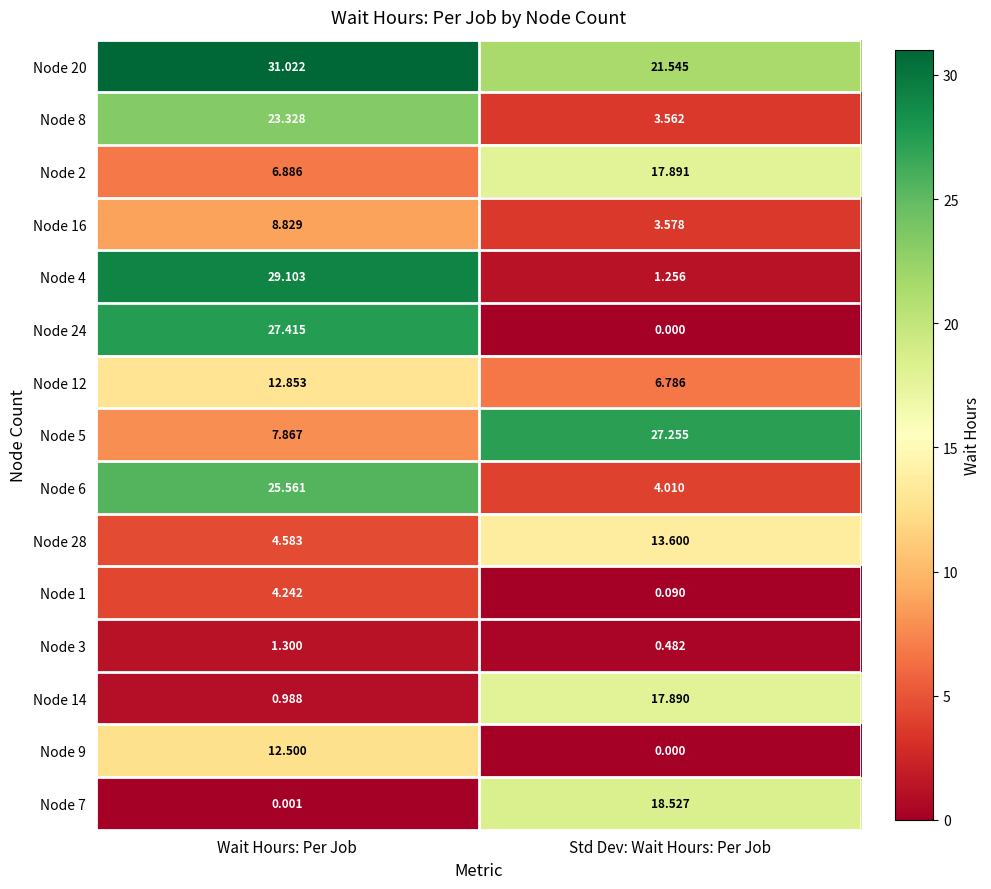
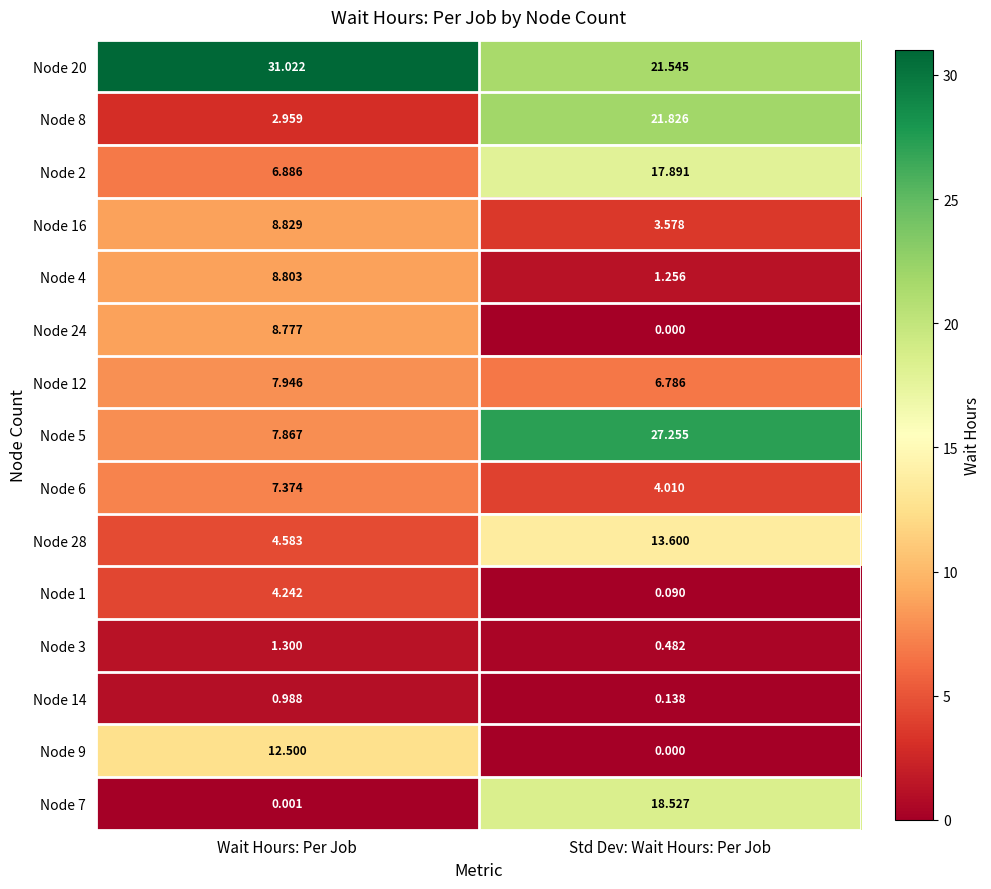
  {
    "Node 20": {
      "Wait Hours: Per Job": 31.022,
      "Std Dev: Wait Hours: Per Job": 21.545
    },
    "Node 8": {
-     "Wait Hours: Per Job": 23.328,
-     "Std Dev: Wait Hours: Per Job": 3.562
+     "Wait Hours: Per Job": 2.959,
+     "Std Dev: Wait Hours: Per Job": 21.826
    },
    "Node 2": {
      "Wait Hours: Per Job": 6.886,
      "Std Dev: Wait Hours: Per Job": 17.891
    },
    "Node 16": {
      "Wait Hours: Per Job": 8.829,
      "Std Dev: Wait Hours: Per Job": 3.578
    },
    "Node 4": {
-     "Wait Hours: Per Job": 29.103,
+     "Wait Hours: Per Job": 8.803,
      "Std Dev: Wait Hours: Per Job": 1.256
    },
    "Node 24": {
-     "Wait Hours: Per Job": 27.415,
+     "Wait Hours: Per Job": 8.777,
      "Std Dev: Wait Hours: Per Job": 0.000
    },
    "Node 12": {
-     "Wait Hours: Per Job": 12.853,
+     "Wait Hours: Per Job": 7.946,
      "Std Dev: Wait Hours: Per Job": 6.786
    },
    "Node 5": {
      "Wait Hours: Per Job": 7.867,
      "Std Dev: Wait Hours: Per Job": 27.255
    },
    "Node 6": {
-     "Wait Hours: Per Job": 25.561,
+     "Wait Hours: Per Job": 7.374,
      "Std Dev: Wait Hours: Per Job": 4.010
    },
    "Node 28": {
      "Wait Hours: Per Job": 4.583,
      "Std Dev: Wait Hours: Per Job": 13.600
    },
    "Node 1": {
      "Wait Hours: Per Job": 4.242,
      "Std Dev: Wait Hours: Per Job": 0.090
    },
    "Node 3": {
      "Wait Hours: Per Job": 1.300,
      "Std Dev: Wait Hours: Per Job": 0.482
    },
    "Node 14": {
      "Wait Hours: Per Job": 0.988,
-     "Std Dev: Wait Hours: Per Job": 17.890
+     "Std Dev: Wait Hours: Per Job": 0.138
    },
    "Node 9": {
      "Wait Hours: Per Job": 12.500,
      "Std Dev: Wait Hours: Per Job": 0.000
    },
    "Node 7": {
      "Wait Hours: Per Job": 0.001,
      "Std Dev: Wait Hours: Per Job": 18.527
    }
  }
